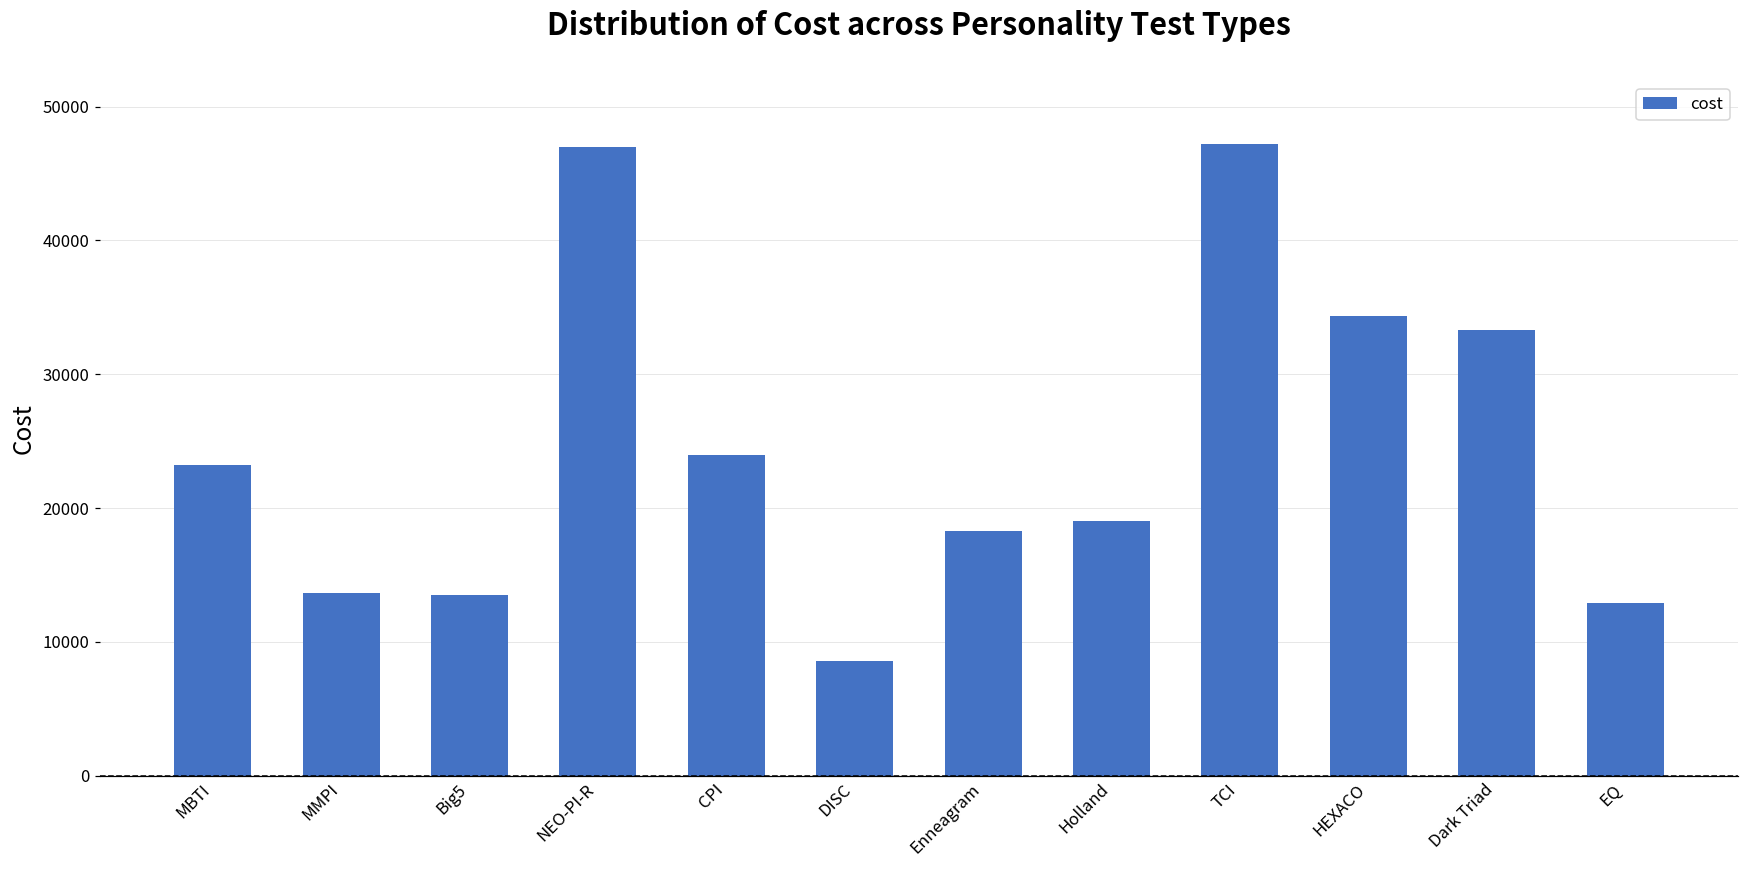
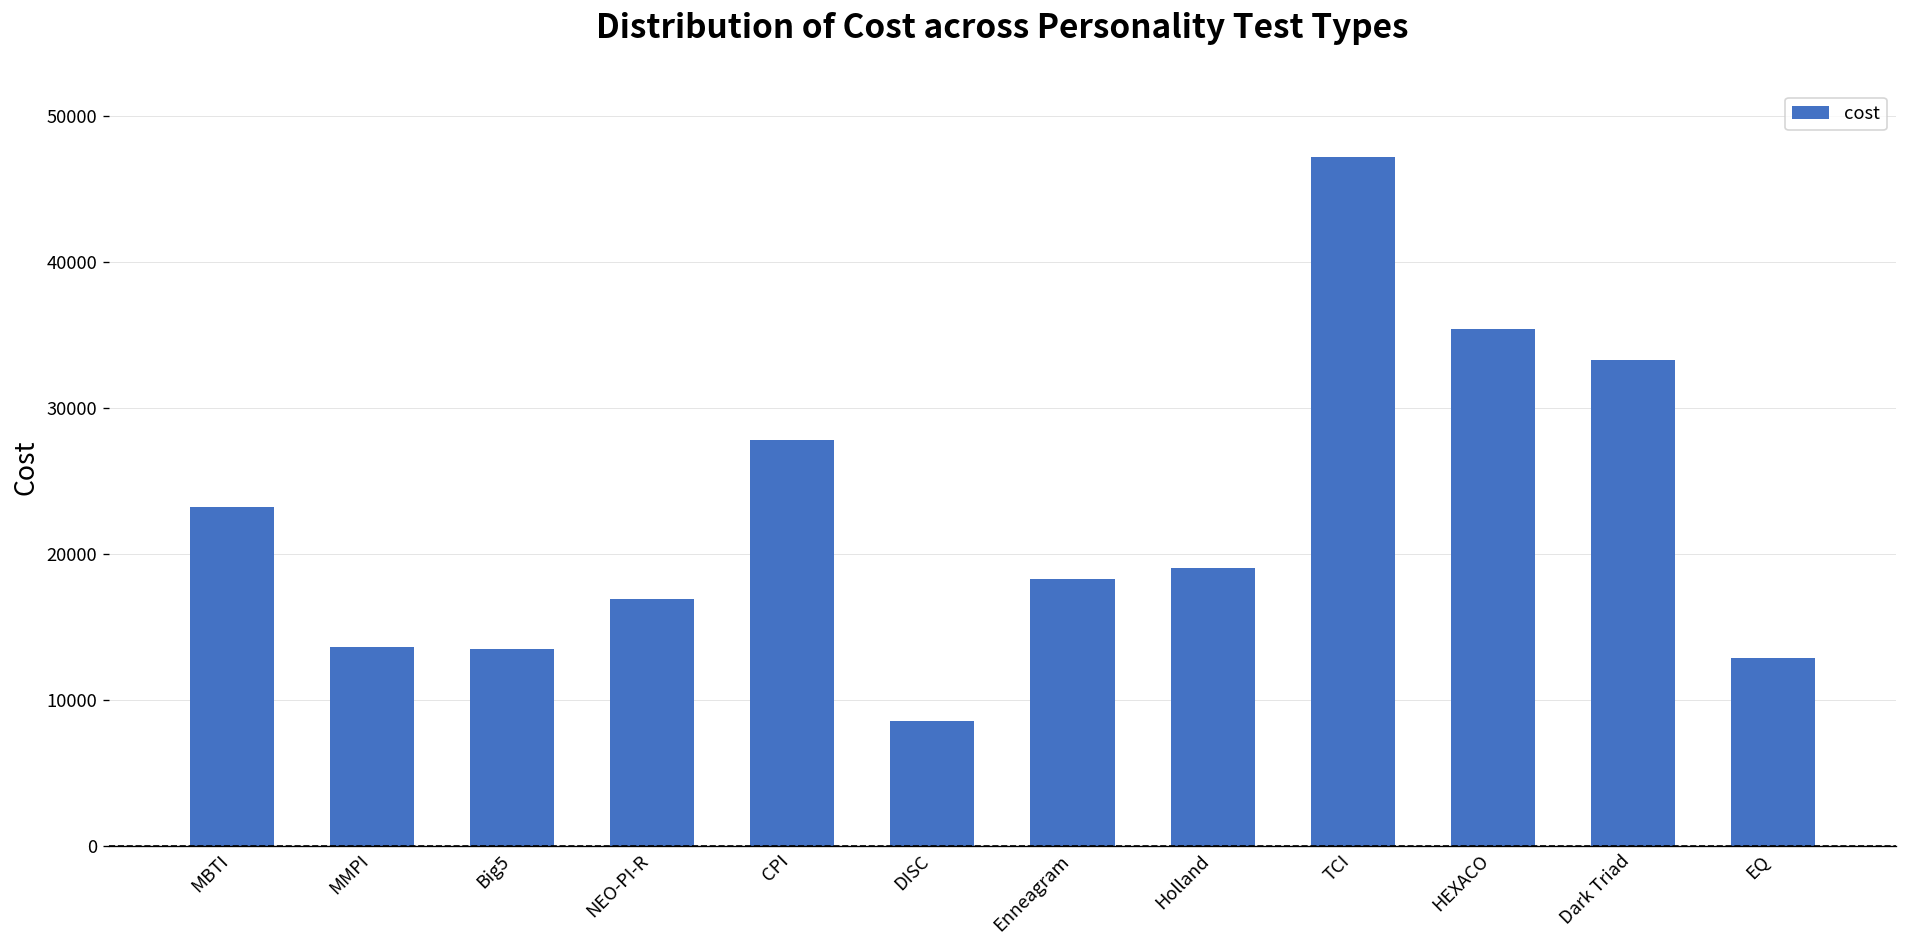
  {
    "MBTI": 23200,
    "MMPI": 13600,
    "Big5": 13500,
-   "NEO-PI-R": 47000,
-   "CPI": 23900,
+   "NEO-PI-R": 16900,
+   "CPI": 27800,
    "DISC": 8600,
    "Enneagram": 18300,
    "Holland": 19100,
    "TCI": 47200,
-   "HEXACO": 34400,
+   "HEXACO": 35400,
    "Dark Triad": 33300,
    "EQ": 12900
  }
